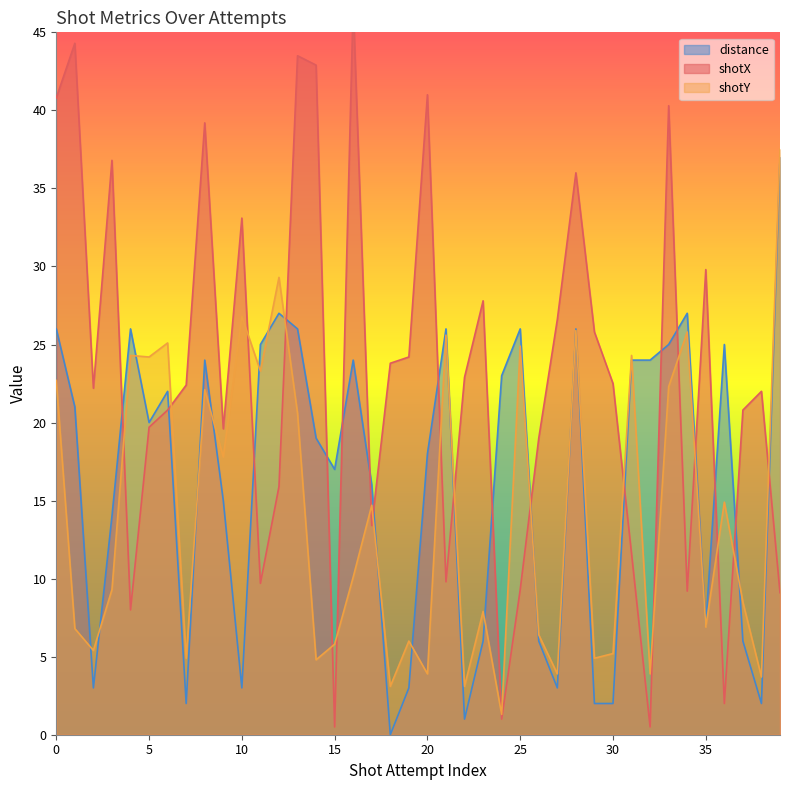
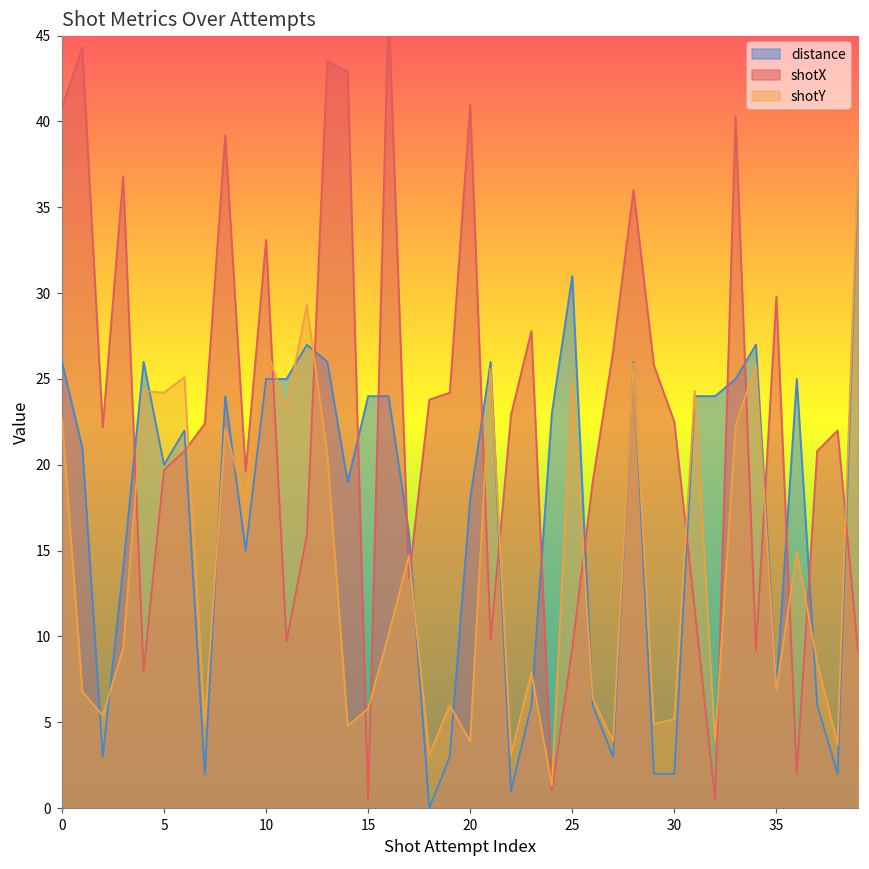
  {
    "distance": {
      "0": 26,
      "5": 20,
-     "10": 3,
-     "15": 17,
+     "10": 25,
+     "15": 24,
      "20": 18,
-     "25": 26,
+     "25": 31,
      "30": 2
    }
  }
